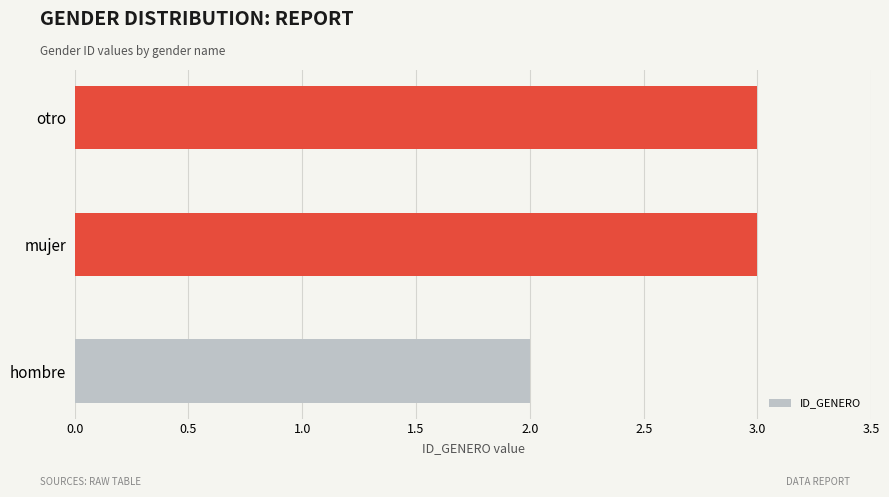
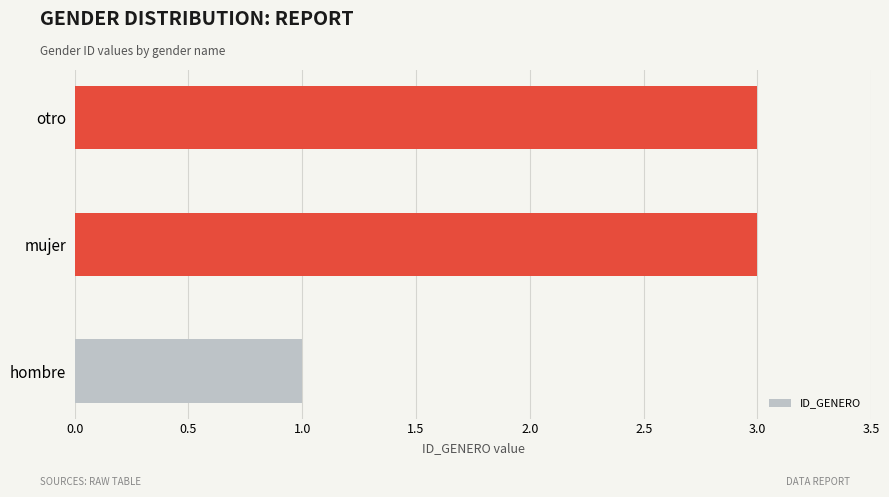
  {
    "otro": 3,
    "mujer": 3,
-   "hombre": 2
+   "hombre": 1
  }
